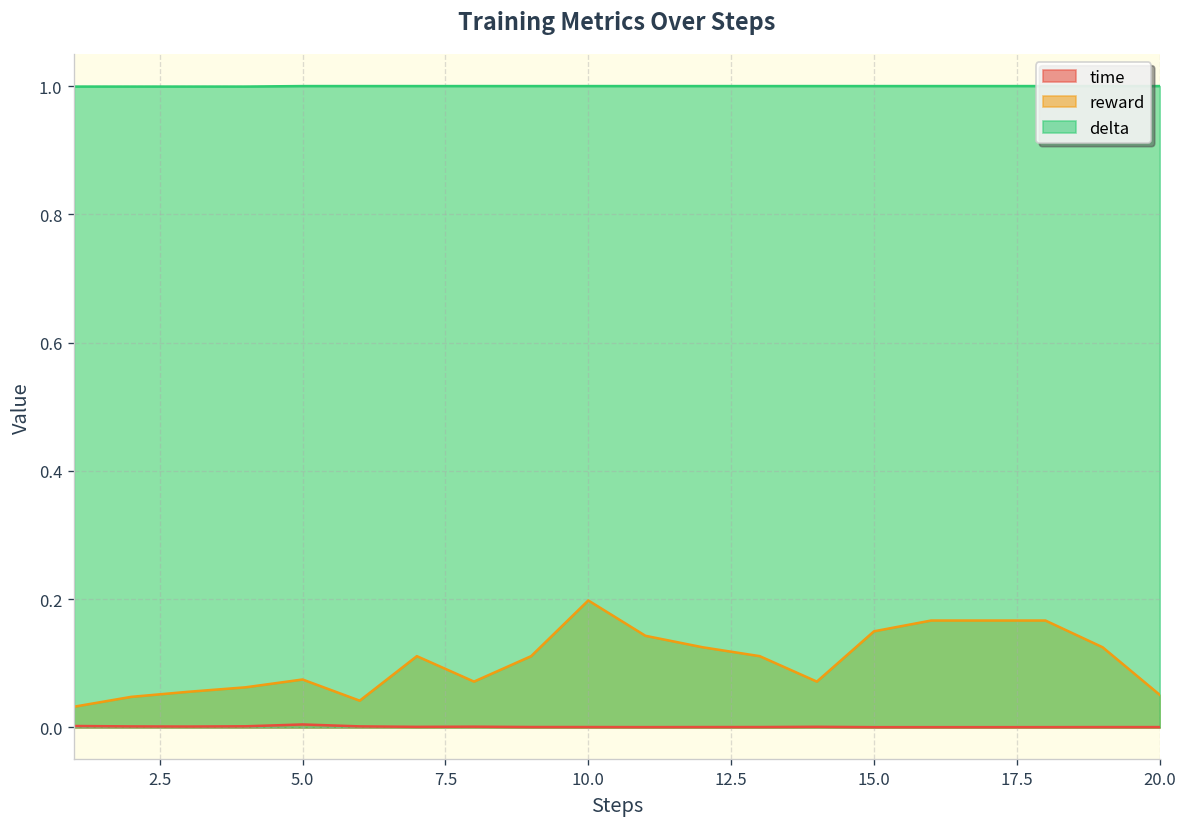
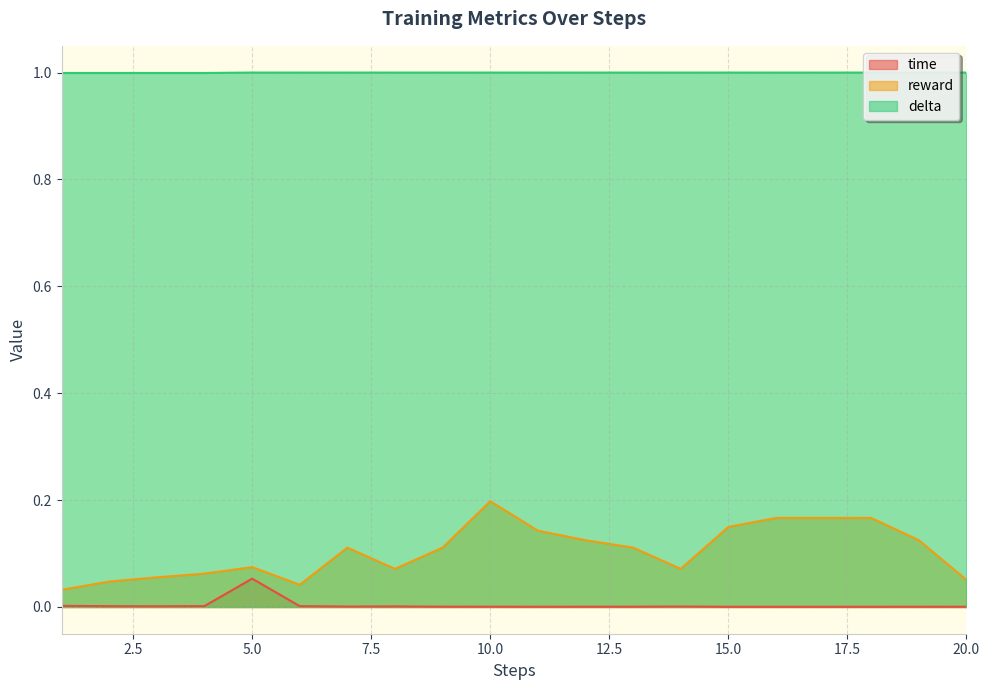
  {
    "time": {
-     "5.0": 0.00,
+     "5.0": 0.05,
      "10.0": 0.00,
      "15.0": 0.00,
      "20.0": 0.00
    },
    "reward": {
      "5.0": 0.07,
      "10.0": 0.20,
      "15.0": 0.15,
      "20.0": 0.05
    },
    "delta": {
      "5.0": 1.00,
      "10.0": 1.00,
      "15.0": 1.00,
      "20.0": 1.00
    }
  }
